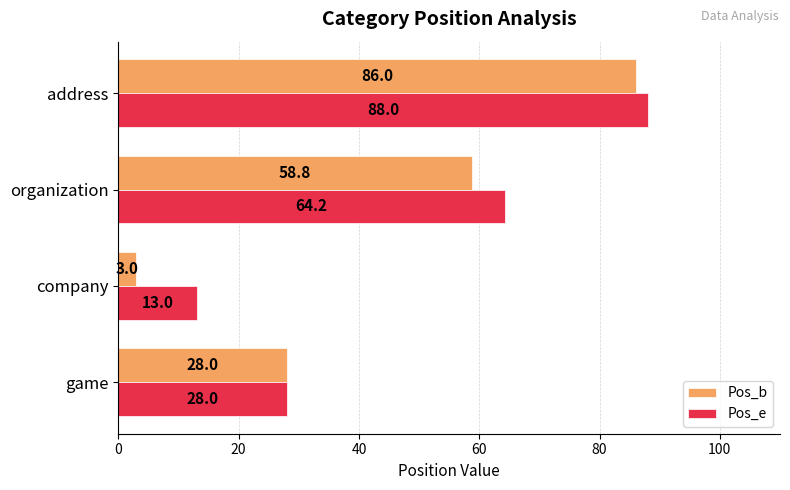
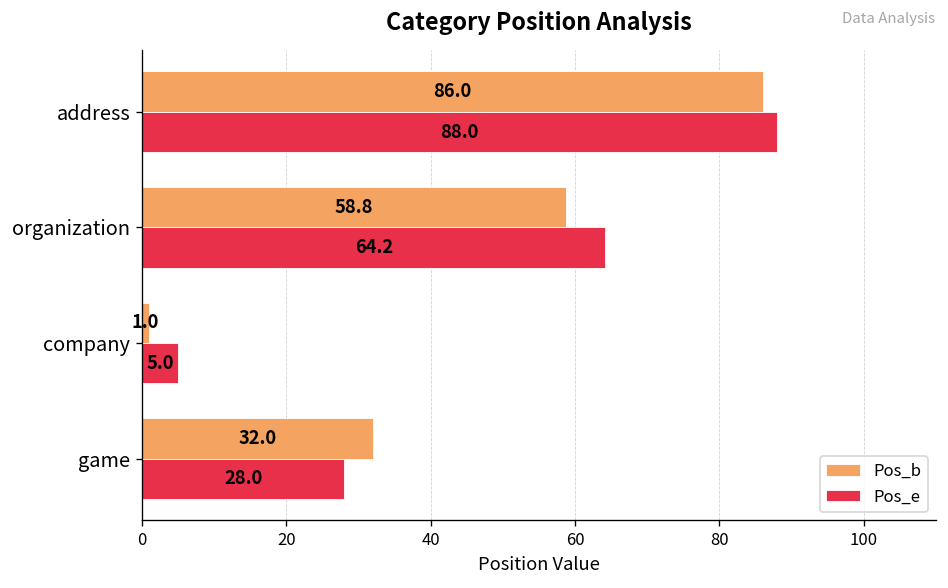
  {
    "Pos_b": {
      "address": 86.0,
      "organization": 58.8,
-     "company": 3.0,
-     "game": 28.0
+     "company": 1.0,
+     "game": 32.0
    },
    "Pos_e": {
      "address": 88.0,
      "organization": 64.2,
-     "company": 13.0,
+     "company": 5.0,
      "game": 28.0
    }
  }
